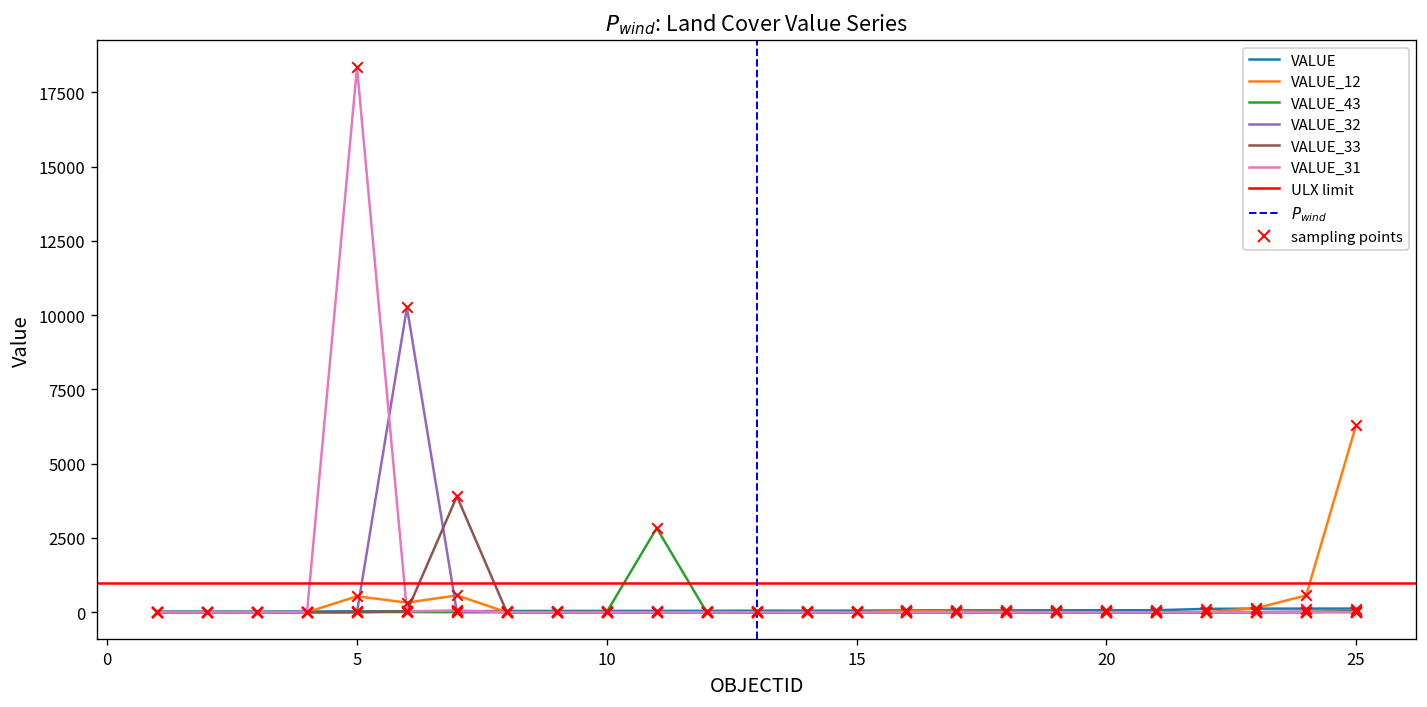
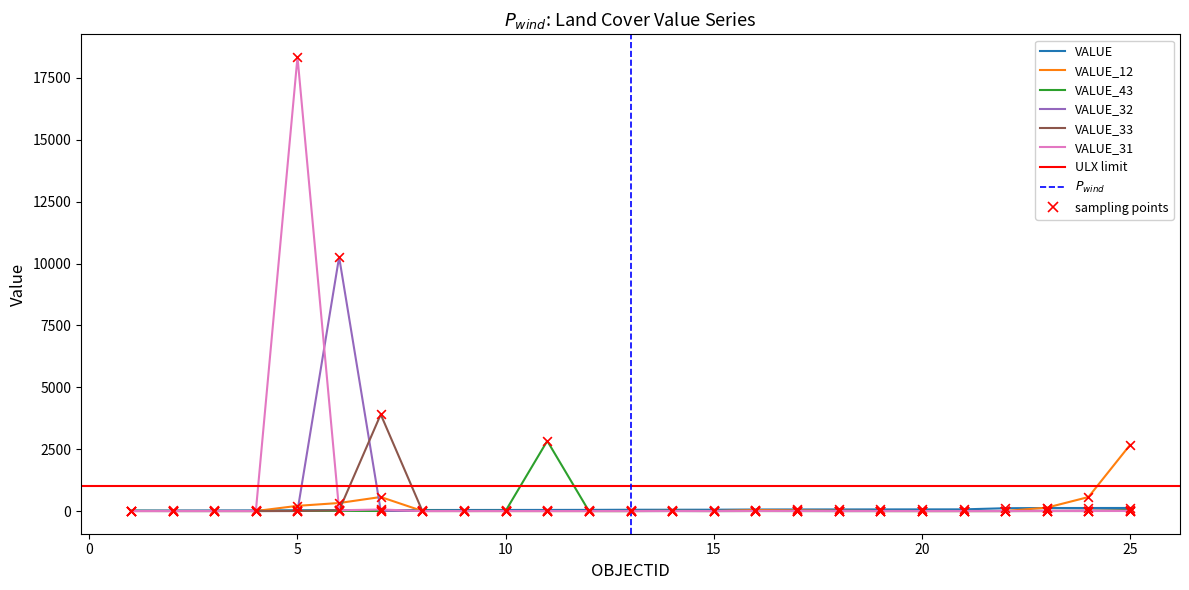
  {
    "VALUE_12": {
-     "5": 500,
-     "25": 6300
+     "5": 200,
+     "25": 2700
    },
    "VALUE_31": {
      "5": 18300
    }
  }
